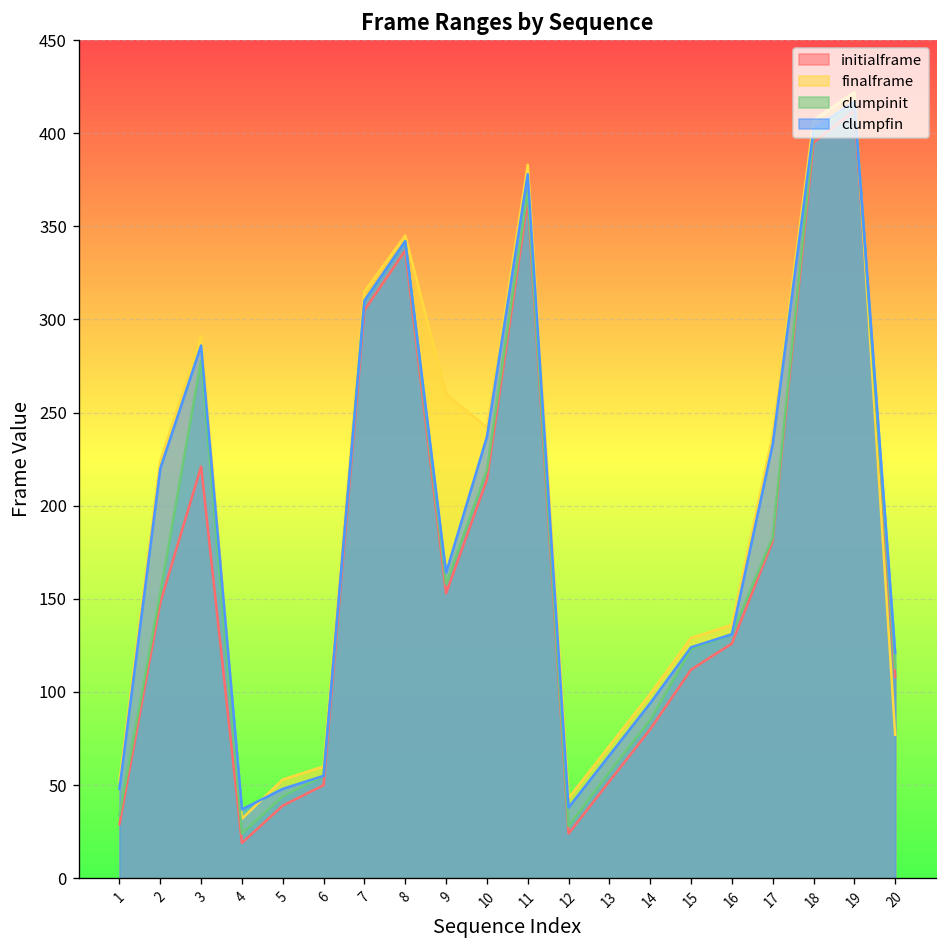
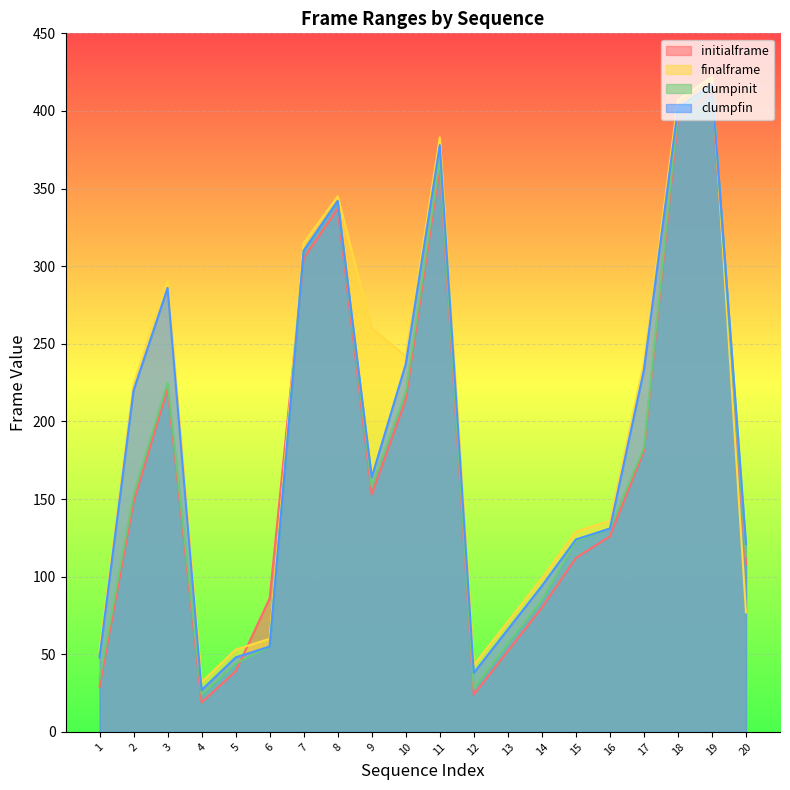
  {
    "initialframe": {
      "1": 29,
      "2": 148,
      "3": 221,
      "4": 19,
      "5": 39,
-     "6": 50,
+     "6": 86,
      "7": 305,
      "8": 337,
      "9": 153,
      "10": 214,
      "11": 364,
      "12": 24,
      "13": 52,
      "14": 80,
      "15": 112,
      "16": 126,
      "17": 181,
      "20": 108
    },
    "finalframe": {
      "1": 52,
      "2": 224,
      "3": 291,
      "4": 32,
      "5": 53,
      "6": 60,
      "7": 315,
      "8": 345,
      "9": 260,
      "10": 242,
      "11": 383,
      "12": 43,
      "13": 71,
      "14": 99,
      "15": 129,
      "16": 136,
      "17": 238,
      "20": 77
    },
    "clumpinit": {
      "1": 34,
      "2": 153,
-     "3": 278,
+     "3": 225,
      "4": 24,
      "5": 44,
      "9": 158,
      "10": 219,
      "11": 369,
      "12": 28,
      "13": 57,
      "14": 85,
      "17": 183,
      "20": 113
    },
    "clumpfin": {
      "1": 48,
      "2": 220,
      "3": 286,
-     "4": 37,
+     "4": 27,
      "5": 48,
      "9": 164,
      "10": 237,
      "11": 378,
      "12": 38,
      "13": 66,
      "14": 94,
      "17": 233,
      "20": 121
    }
  }
